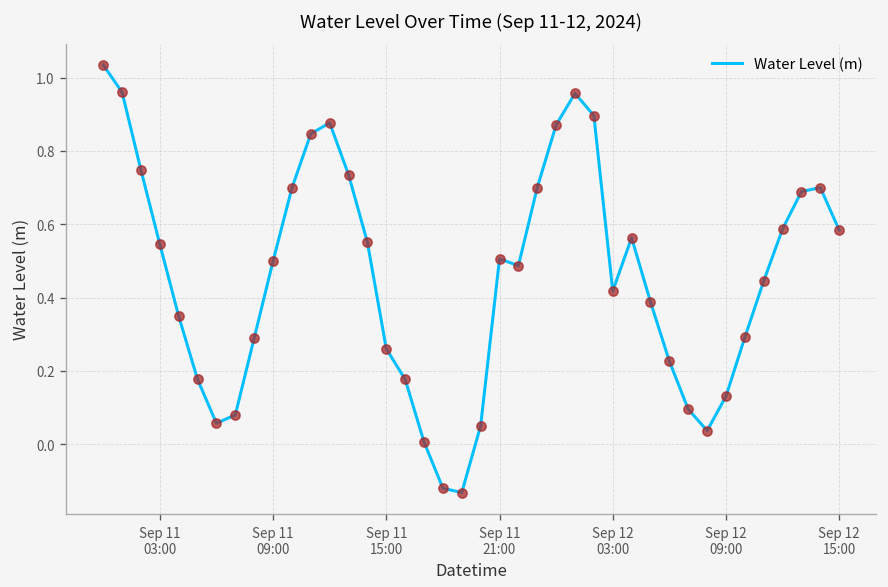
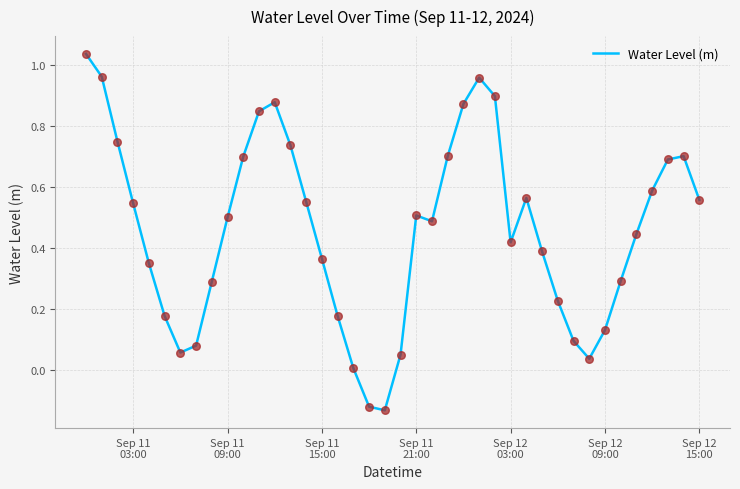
  {
    "Sep 11 03:00": 0.55,
    "Sep 11 09:00": 0.50,
-   "Sep 11 15:00": 0.26,
+   "Sep 11 15:00": 0.36,
    "Sep 11 21:00": 0.51,
    "Sep 12 03:00": 0.42,
    "Sep 12 09:00": 0.13,
-   "Sep 12 15:00": 0.58
+   "Sep 12 15:00": 0.56
  }
